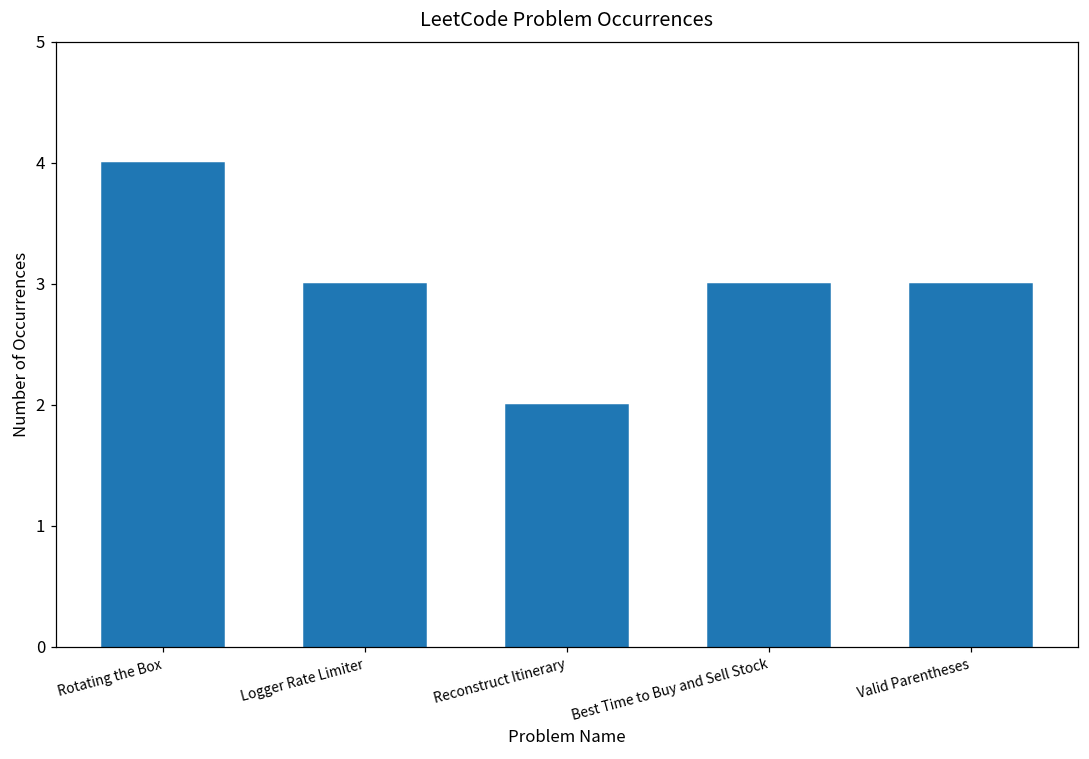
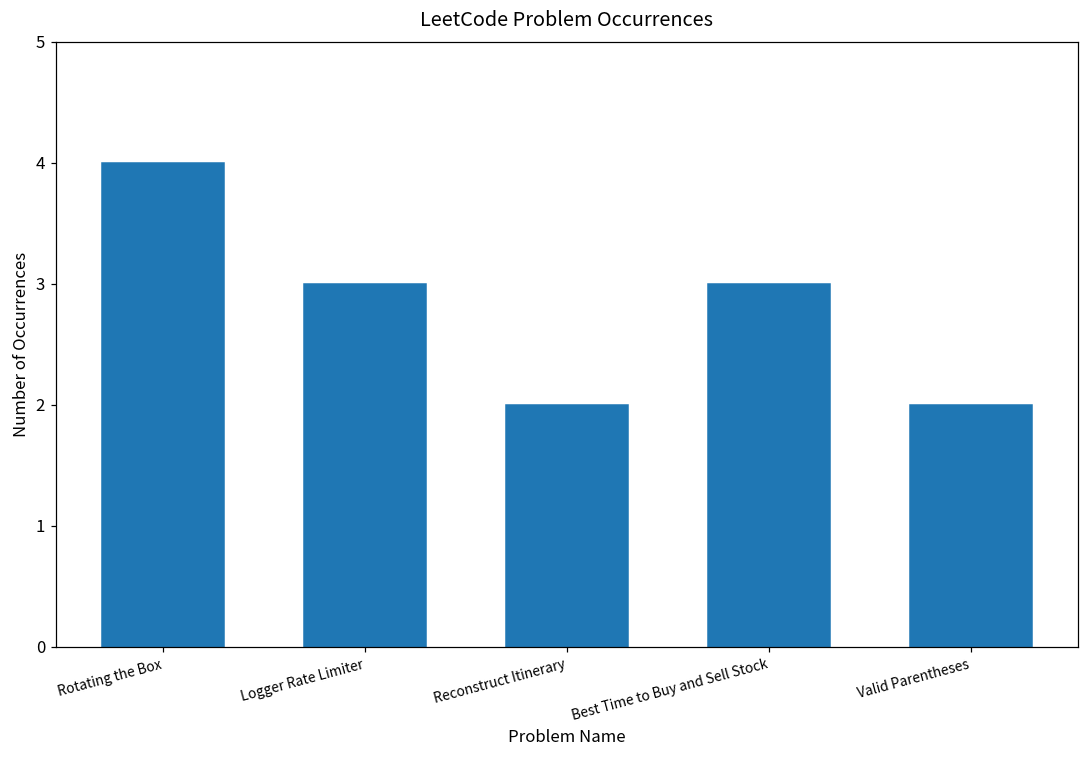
  {
    "Rotating the Box": 4,
    "Logger Rate Limiter": 3,
    "Reconstruct Itinerary": 2,
    "Best Time to Buy and Sell Stock": 3,
-   "Valid Parentheses": 3
+   "Valid Parentheses": 2
  }
